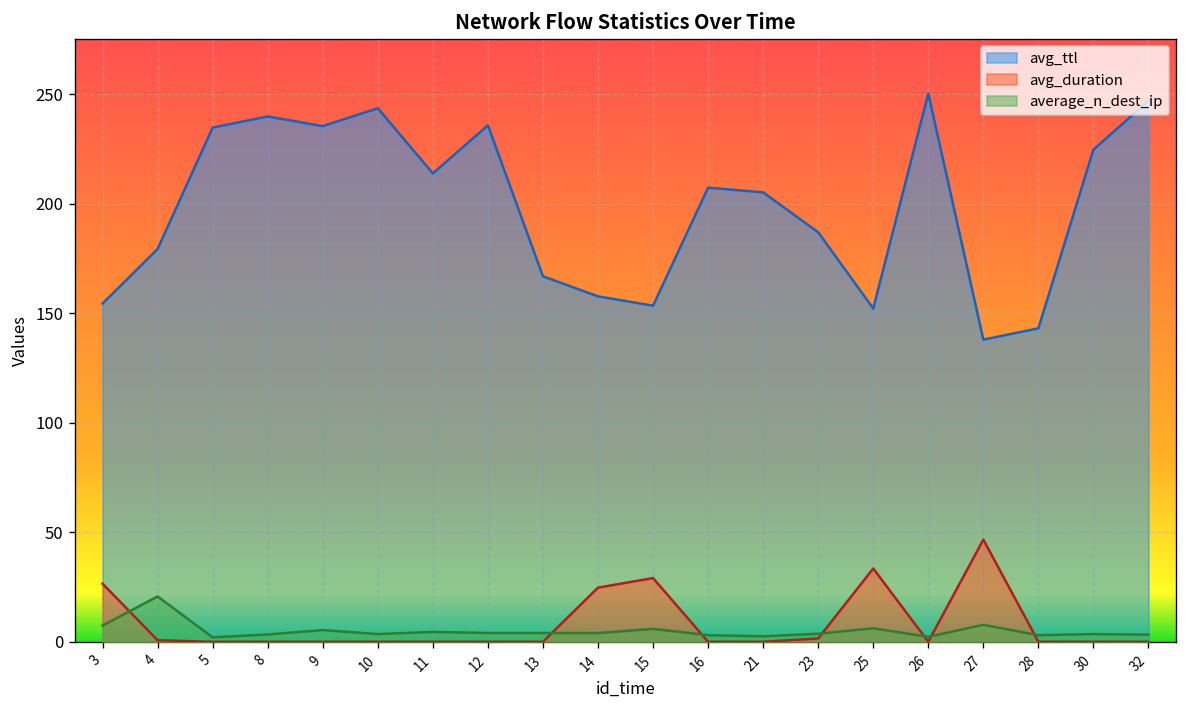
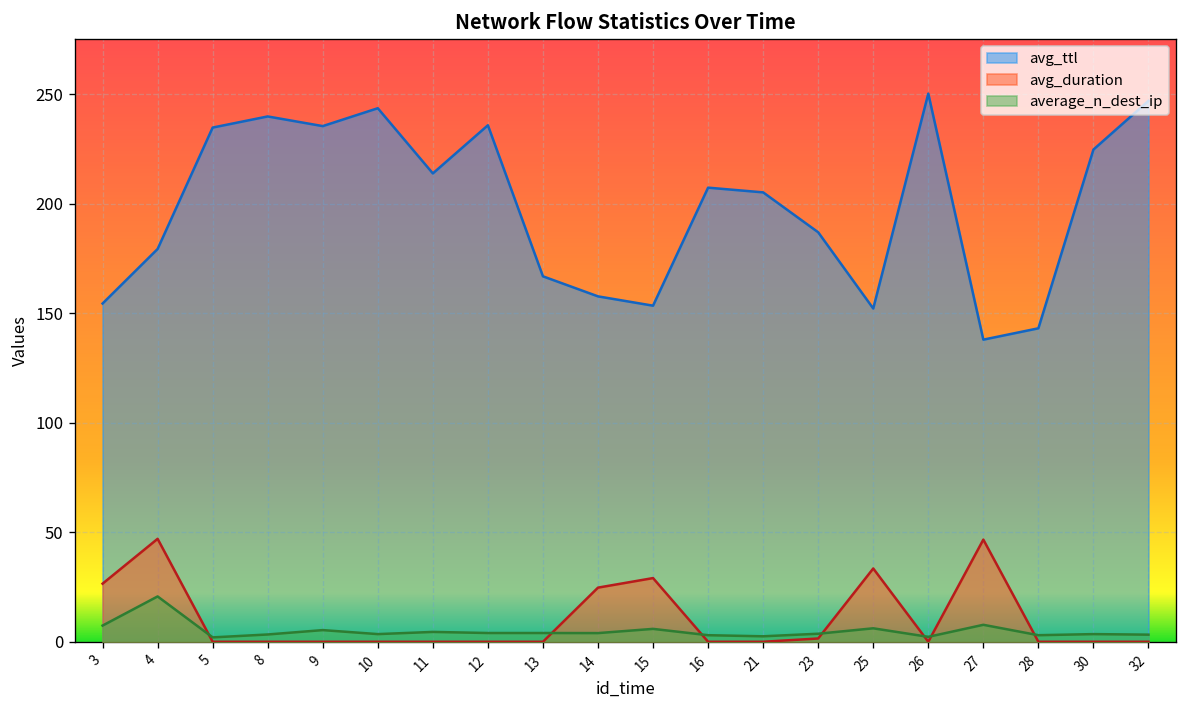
  {
    "avg_ttl": {
      "3": 154,
      "4": 179,
      "5": 235,
      "8": 240,
      "9": 235,
      "10": 244,
      "11": 214,
      "12": 236,
      "13": 167,
      "14": 158,
      "15": 153,
      "16": 207,
      "21": 205,
      "23": 187,
      "25": 152,
      "26": 250,
      "27": 138,
      "28": 143,
      "30": 225
    },
    "avg_duration": {
      "3": 27,
-     "4": 1,
+     "4": 47,
      "5": 0,
      "8": 0,
      "9": 0,
      "10": 0,
      "11": 0,
      "12": 0,
      "13": 0,
      "14": 25,
      "15": 29,
      "16": 0,
      "21": 0,
      "23": 2,
      "25": 33,
      "26": 0,
      "27": 47,
      "28": 0,
      "30": 0,
      "32": 0
    },
    "average_n_dest_ip": {
      "3": 7,
      "4": 21,
      "5": 2,
      "8": 3,
      "9": 5,
      "10": 4,
      "11": 5,
      "12": 4,
      "13": 4,
      "14": 4,
      "15": 6,
      "16": 3,
      "21": 3,
      "23": 4,
      "25": 6,
      "26": 2,
      "27": 8,
      "28": 3,
      "30": 4,
      "32": 3
    }
  }
